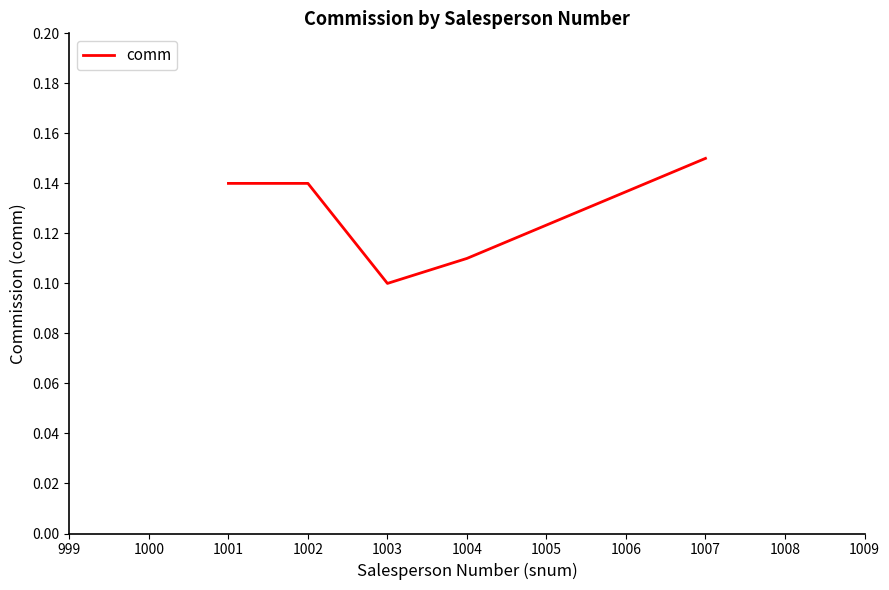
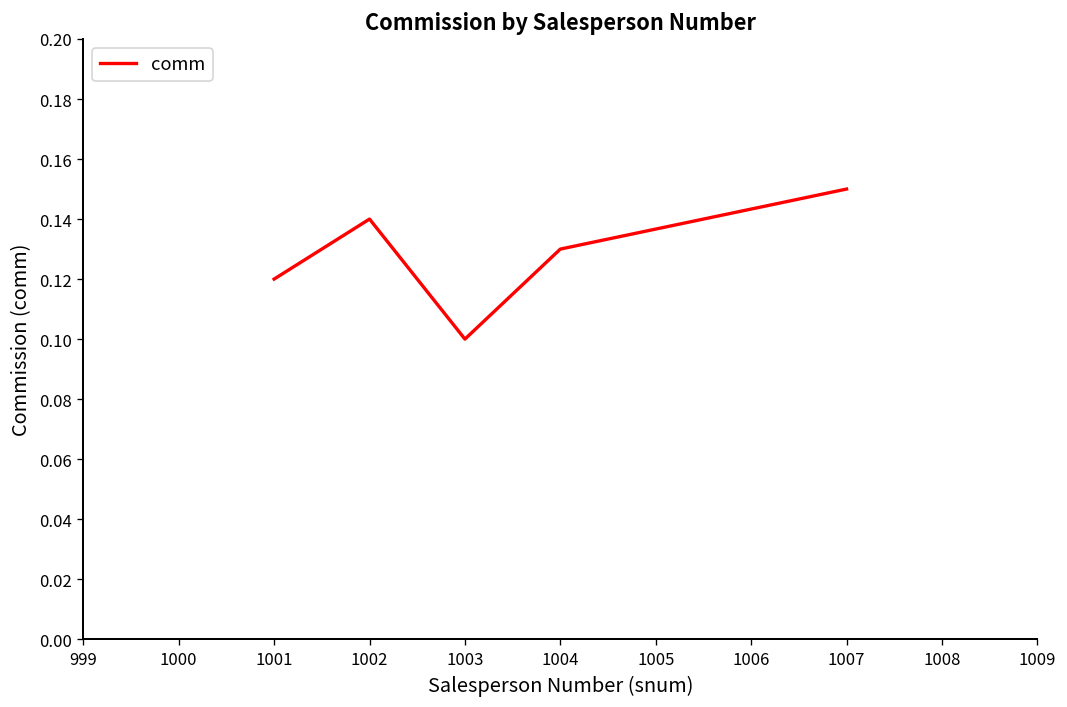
  {
-   "1001": 0.14,
+   "1001": 0.12,
    "1002": 0.14,
    "1003": 0.10,
-   "1004": 0.11,
+   "1004": 0.13,
    "1007": 0.15
  }
